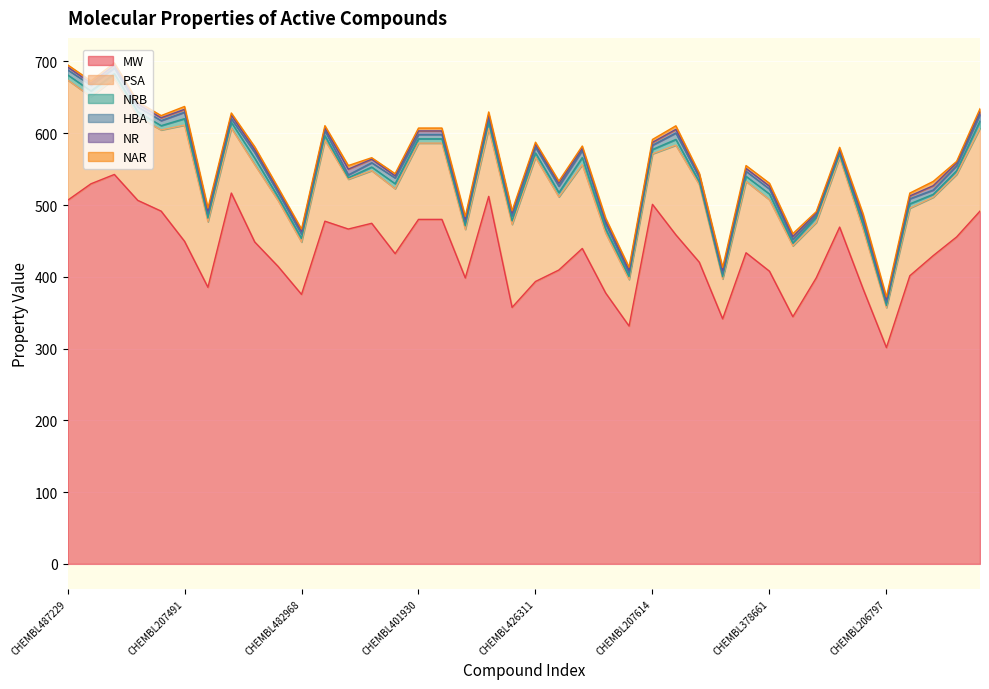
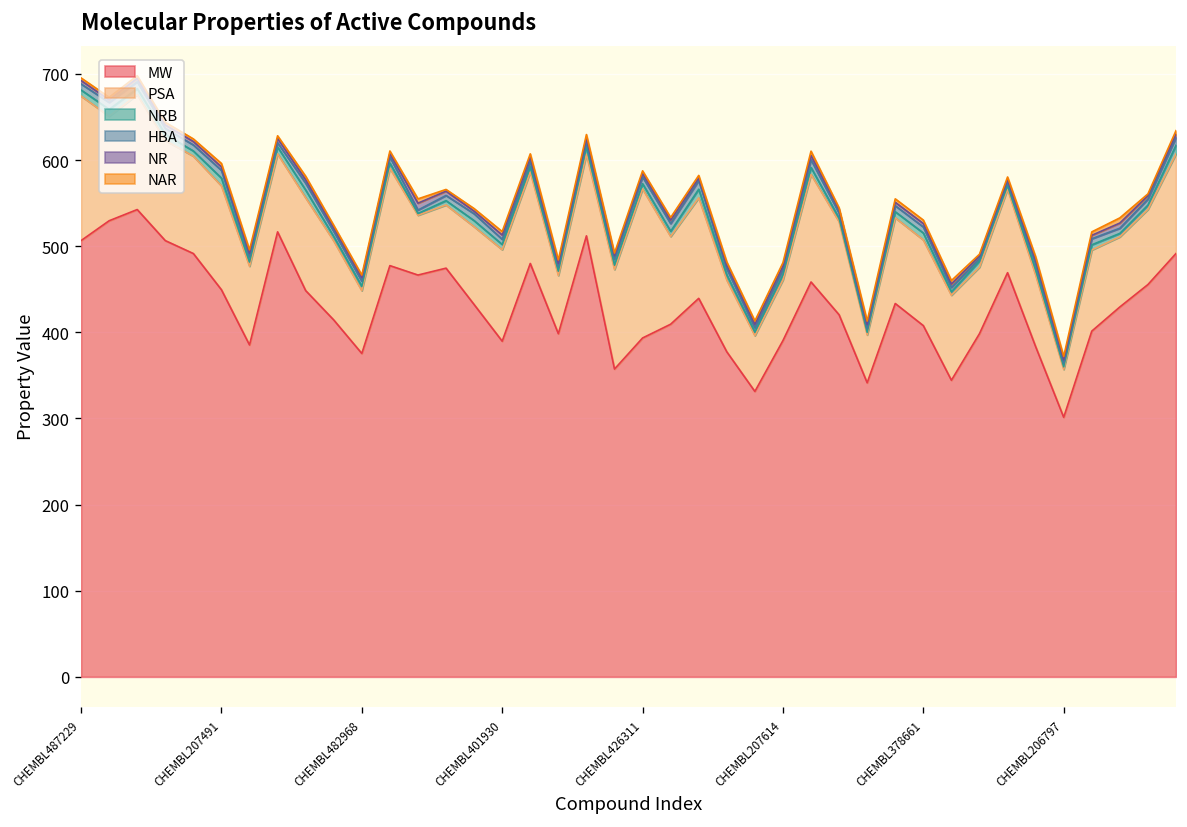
  {
    "MW": {
      "CHEMBL487229": 510,
      "CHEMBL207491": 450,
      "CHEMBL482968": 380,
-     "CHEMBL401930": 480,
+     "CHEMBL401930": 390,
      "CHEMBL426311": 390,
-     "CHEMBL207614": 500,
+     "CHEMBL207614": 390,
      "CHEMBL378661": 410,
      "CHEMBL206797": 300
    },
    "PSA": {
      "CHEMBL487229": 170,
-     "CHEMBL207491": 160,
+     "CHEMBL207491": 120,
      "CHEMBL482968": 70,
      "CHEMBL401930": 110,
      "CHEMBL426311": 170,
      "CHEMBL207614": 70,
      "CHEMBL378661": 100
    },
    "NAR": {
      "CHEMBL207491": 0,
      "CHEMBL401930": 0,
      "CHEMBL207614": 0,
      "CHEMBL378661": 0,
      "CHEMBL206797": 0
    }
  }
